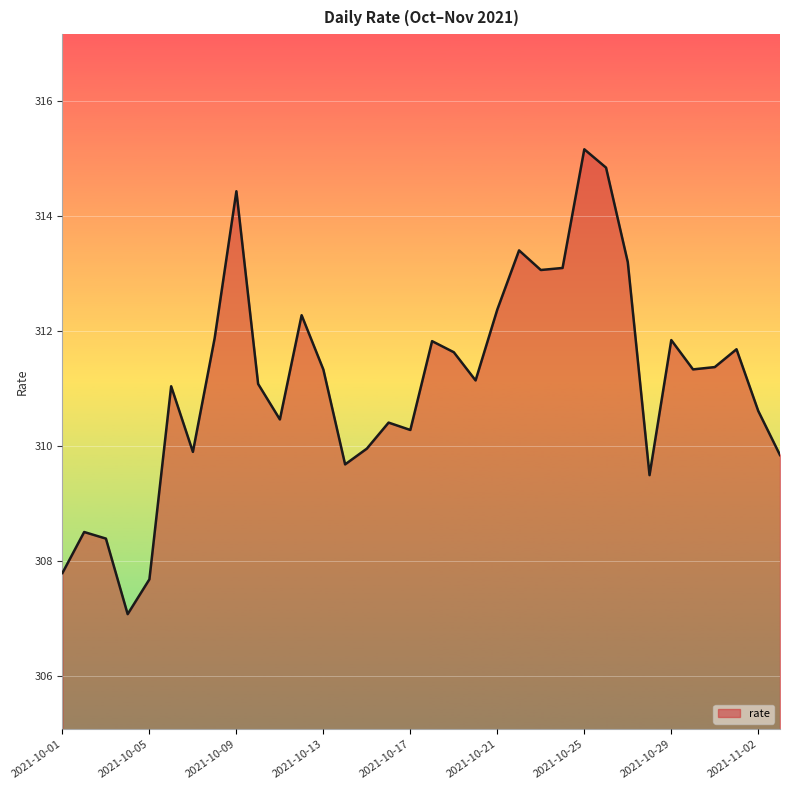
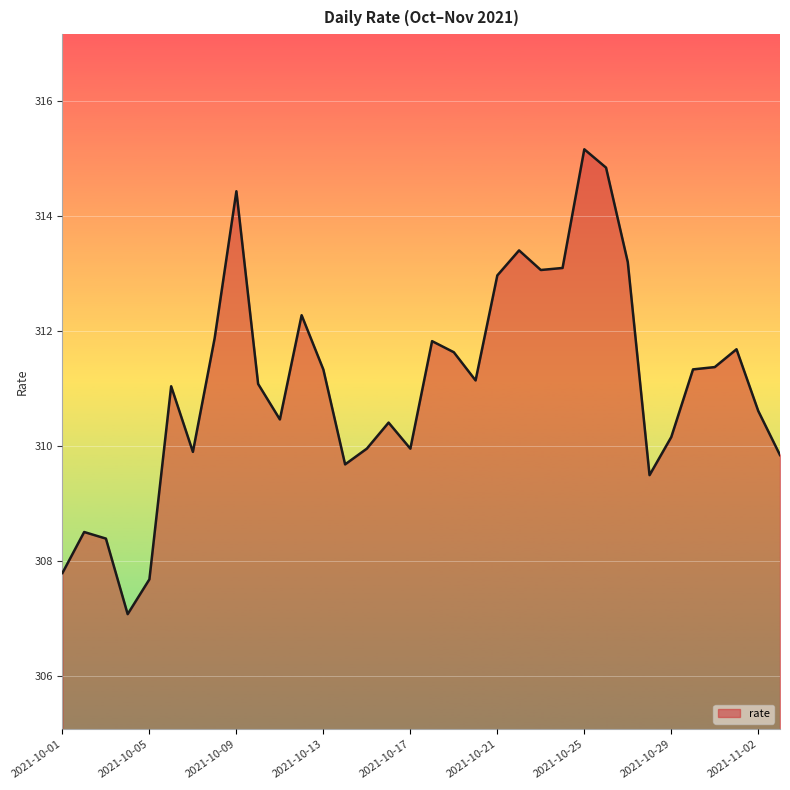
  {
    "2021-10-01": 307.8,
    "2021-10-05": 307.7,
    "2021-10-09": 314.4,
    "2021-10-13": 311.3,
-   "2021-10-17": 310.3,
-   "2021-10-21": 312.4,
+   "2021-10-17": 310.0,
+   "2021-10-21": 313.0,
    "2021-10-25": 315.2,
-   "2021-10-29": 311.8,
+   "2021-10-29": 310.2,
    "2021-11-02": 310.6
  }
